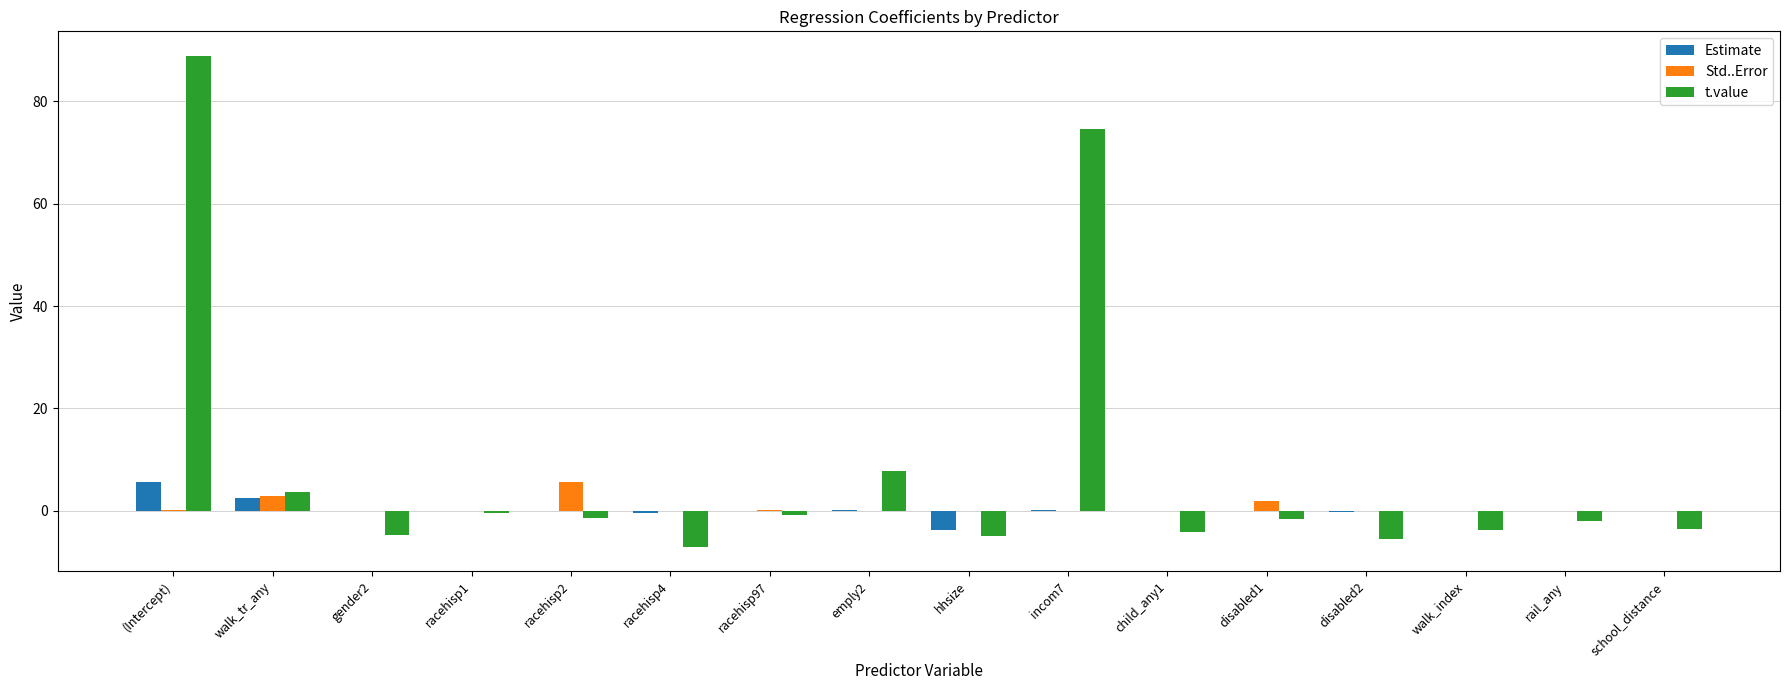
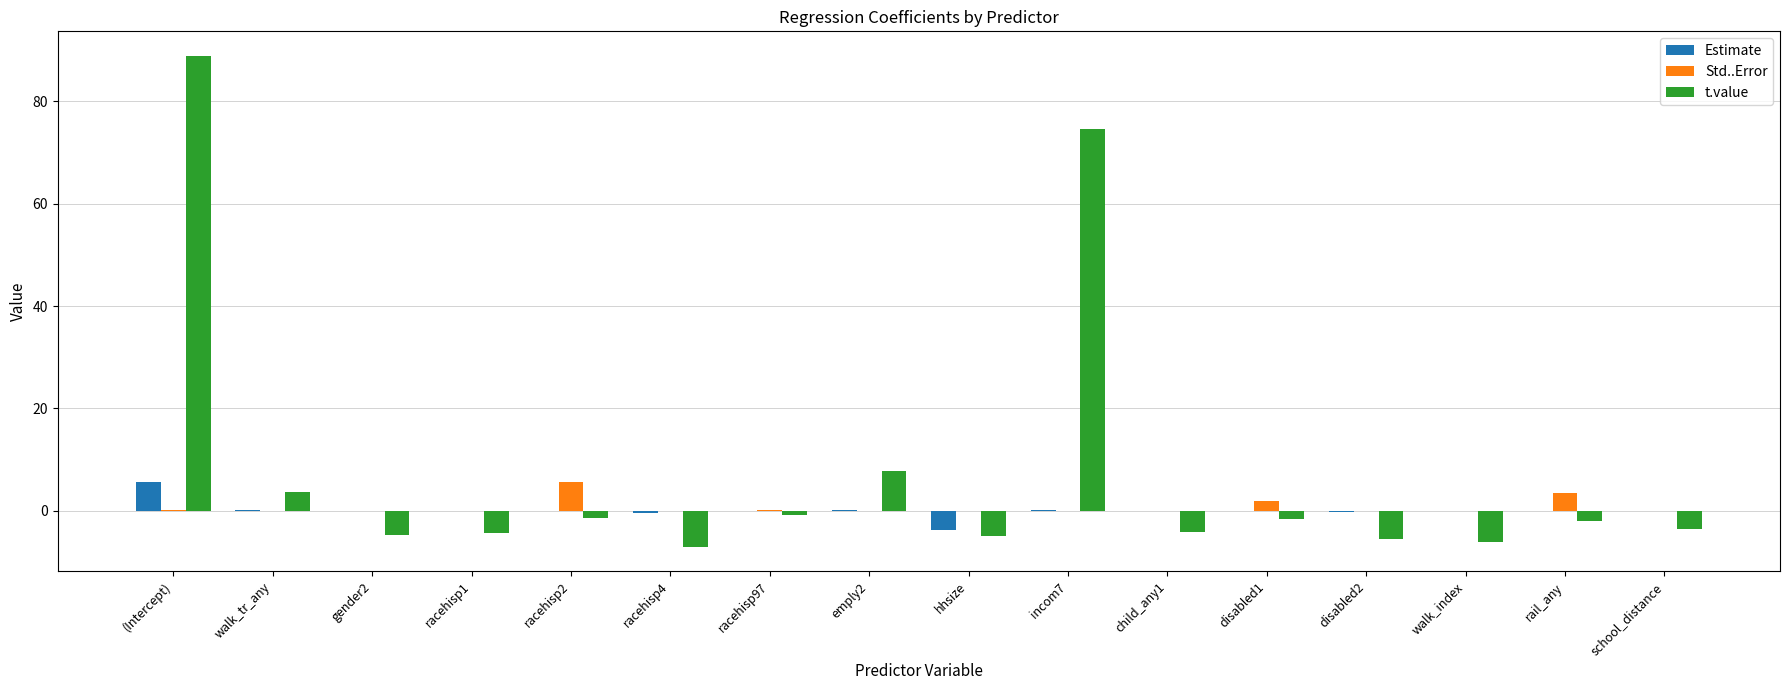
  {
    "Estimate": {
      "(Intercept)": 6,
-     "walk_tr_any": 2,
+     "walk_tr_any": 0,
      "hhsize": -4
    },
    "Std..Error": {
-     "walk_tr_any": 3,
+     "walk_tr_any": 0,
      "racehisp2": 6,
      "disabled1": 2,
-     "rail_any": 0
+     "rail_any": 3
    },
    "t.value": {
      "(Intercept)": 89,
      "walk_tr_any": 4,
      "gender2": -5,
-     "racehisp1": 0,
+     "racehisp1": -4,
      "racehisp2": -1,
      "racehisp4": -7,
      "racehisp97": -1,
      "emply2": 8,
      "hhsize": -5,
      "incom7": 75,
      "child_any1": -4,
      "disabled1": -2,
      "disabled2": -6,
-     "walk_index": -4,
+     "walk_index": -6,
      "rail_any": -2,
      "school_distance": -4
    }
  }
